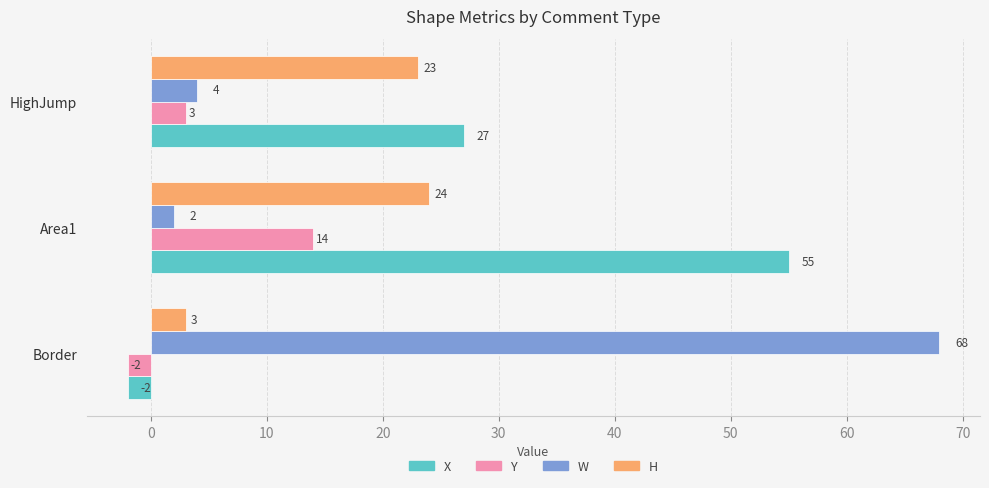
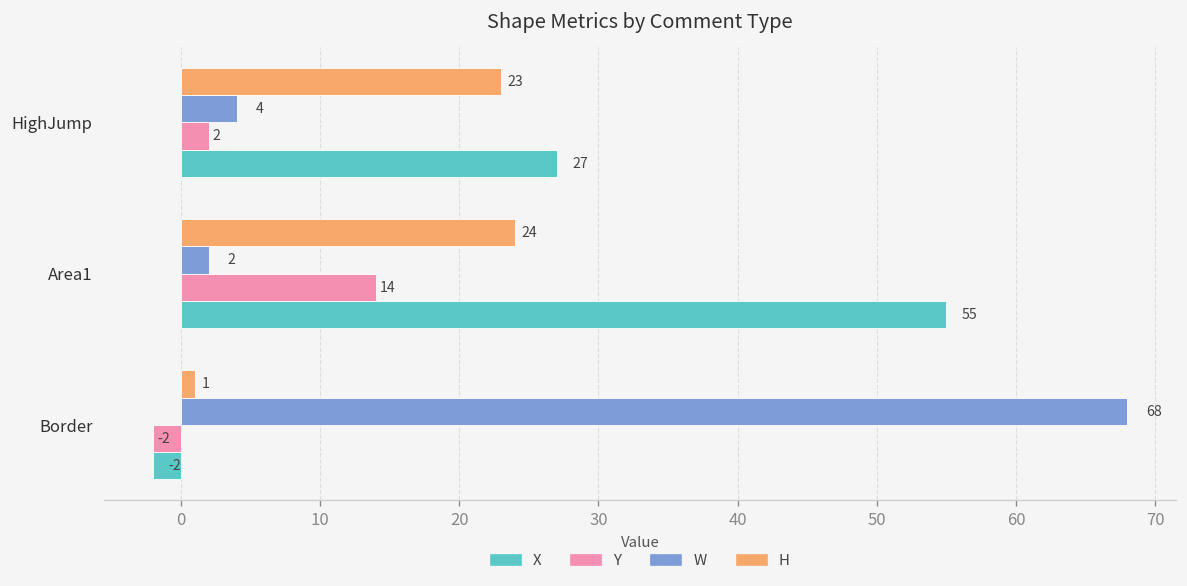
  {
    "Y": {
-     "HighJump": 3,
+     "HighJump": 2,
      "Area1": 14,
      "Border": -2
    },
    "H": {
      "HighJump": 23,
      "Area1": 24,
-     "Border": 3
+     "Border": 1
    }
  }
